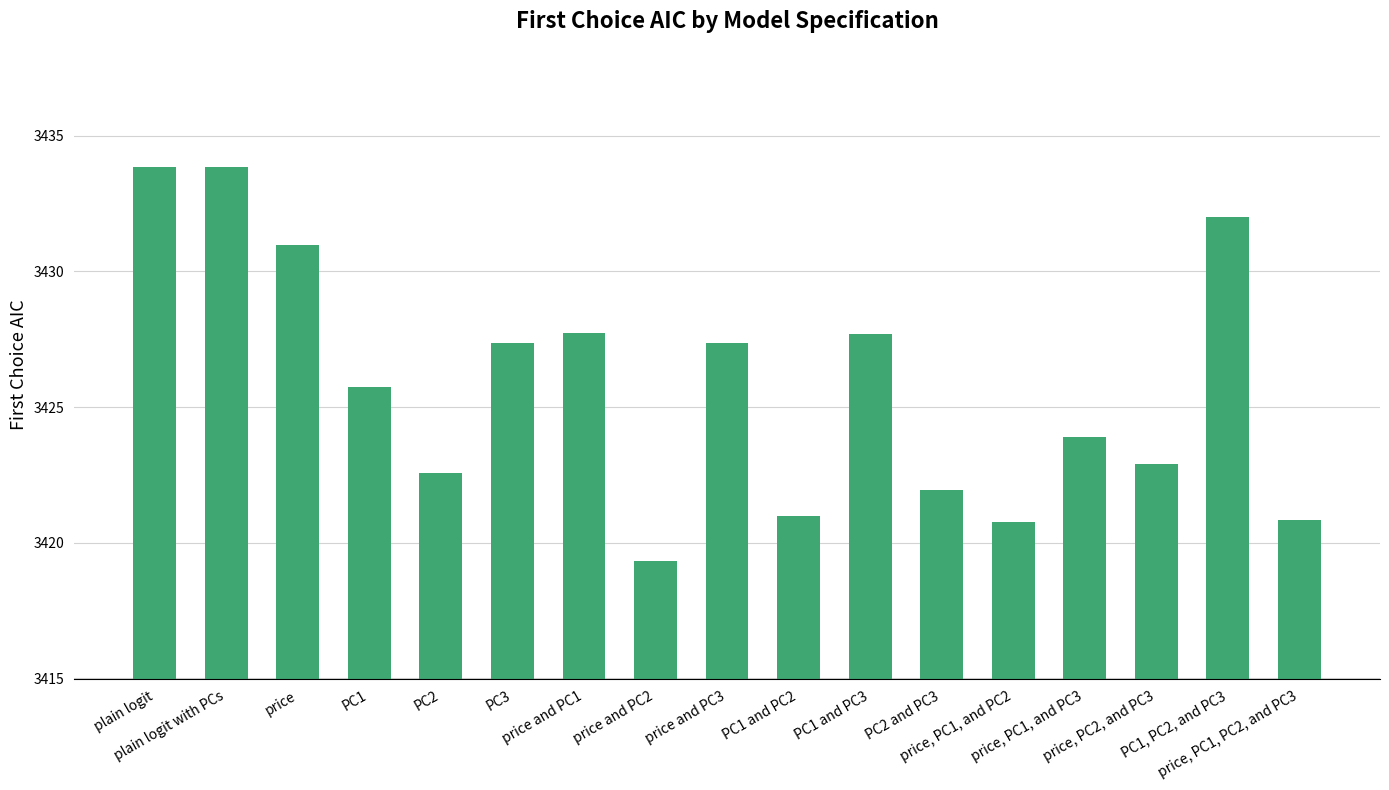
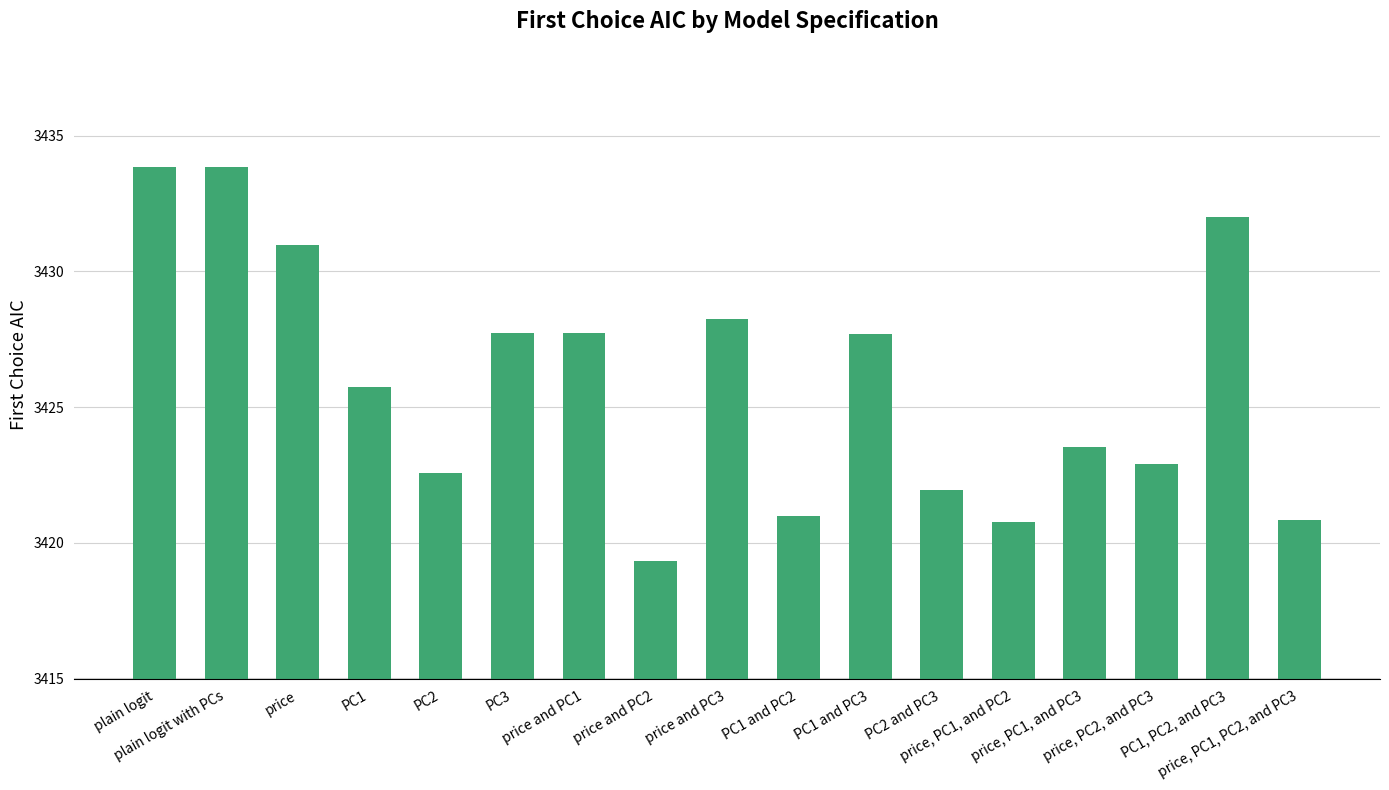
  {
    "plain logit": 3433.8,
    "plain logit with PCs": 3433.8,
    "price": 3431.0,
    "PC1": 3425.7,
    "PC2": 3422.6,
-   "PC3": 3427.4,
+   "PC3": 3427.7,
    "price and PC1": 3427.7,
    "price and PC2": 3419.3,
-   "price and PC3": 3427.4,
+   "price and PC3": 3428.2,
    "PC1 and PC2": 3421.0,
    "PC1 and PC3": 3427.7,
    "PC2 and PC3": 3421.9,
    "price, PC1, and PC2": 3420.7,
-   "price, PC1, and PC3": 3423.9,
+   "price, PC1, and PC3": 3423.5,
    "price, PC2, and PC3": 3422.9,
    "PC1, PC2, and PC3": 3432.0,
    "price, PC1, PC2, and PC3": 3420.8
  }
